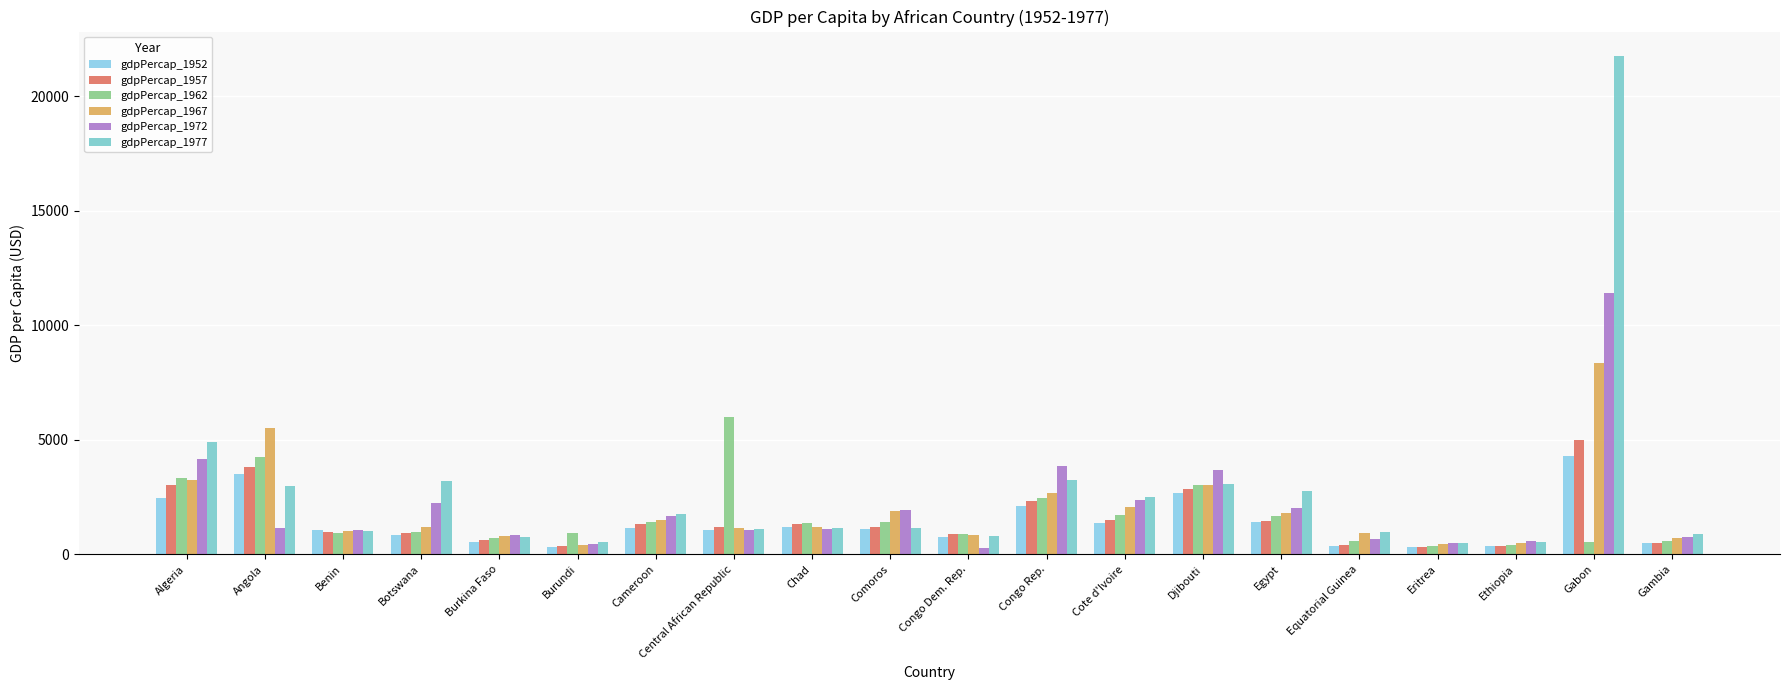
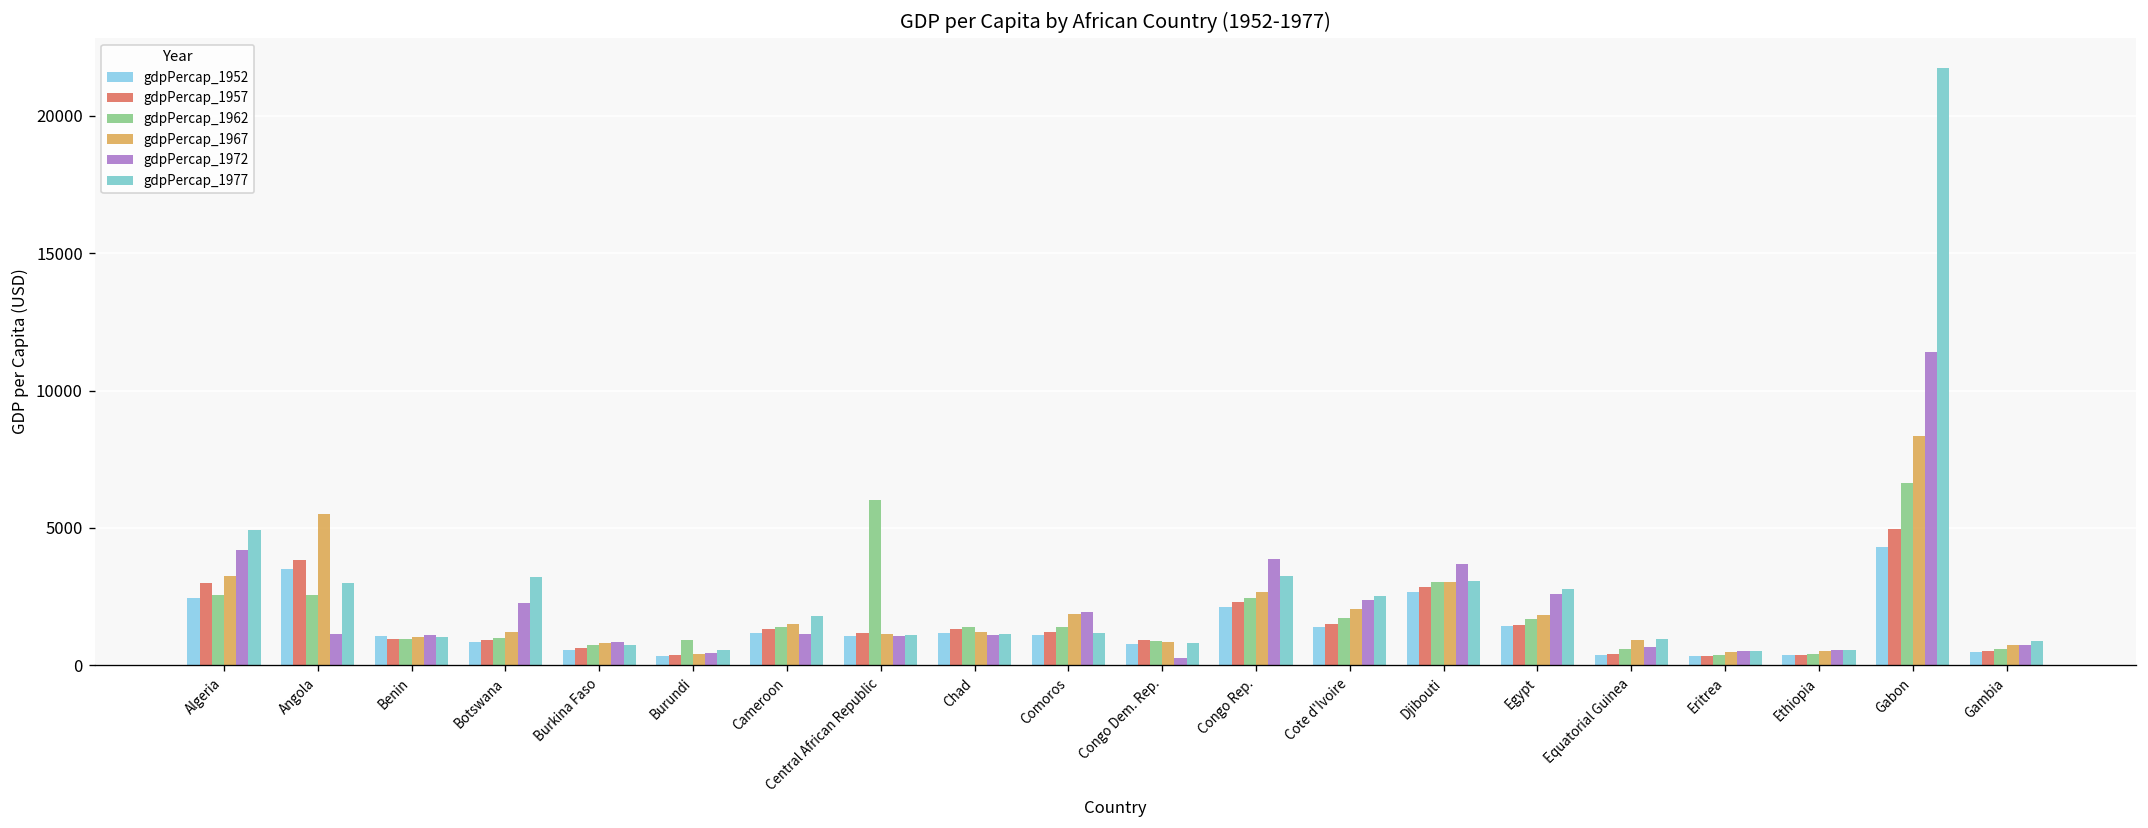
  {
    "gdpPercap_1962": {
-     "Algeria": 3300,
-     "Angola": 4300,
+     "Algeria": 2600,
+     "Angola": 2600,
      "Benin": 900,
      "Botswana": 1000,
      "Burkina Faso": 700,
      "Burundi": 900,
      "Cameroon": 1400,
      "Central African Republic": 6000,
      "Chad": 1400,
      "Comoros": 1400,
      "Congo Dem. Rep.": 900,
      "Congo Rep.": 2500,
      "Cote d'Ivoire": 1700,
      "Djibouti": 3000,
      "Egypt": 1700,
      "Equatorial Guinea": 600,
      "Eritrea": 400,
      "Ethiopia": 400,
-     "Gabon": 600,
+     "Gabon": 6600,
      "Gambia": 600
    },
    "gdpPercap_1972": {
      "Algeria": 4200,
      "Angola": 1100,
      "Benin": 1100,
      "Botswana": 2300,
      "Burkina Faso": 900,
      "Burundi": 500,
-     "Cameroon": 1700,
+     "Cameroon": 1100,
      "Central African Republic": 1100,
      "Chad": 1100,
      "Comoros": 1900,
      "Congo Dem. Rep.": 300,
      "Congo Rep.": 3900,
      "Cote d'Ivoire": 2400,
      "Djibouti": 3700,
-     "Egypt": 2000,
+     "Egypt": 2600,
      "Equatorial Guinea": 700,
      "Eritrea": 500,
      "Ethiopia": 600,
      "Gabon": 11400,
      "Gambia": 800
    }
  }
